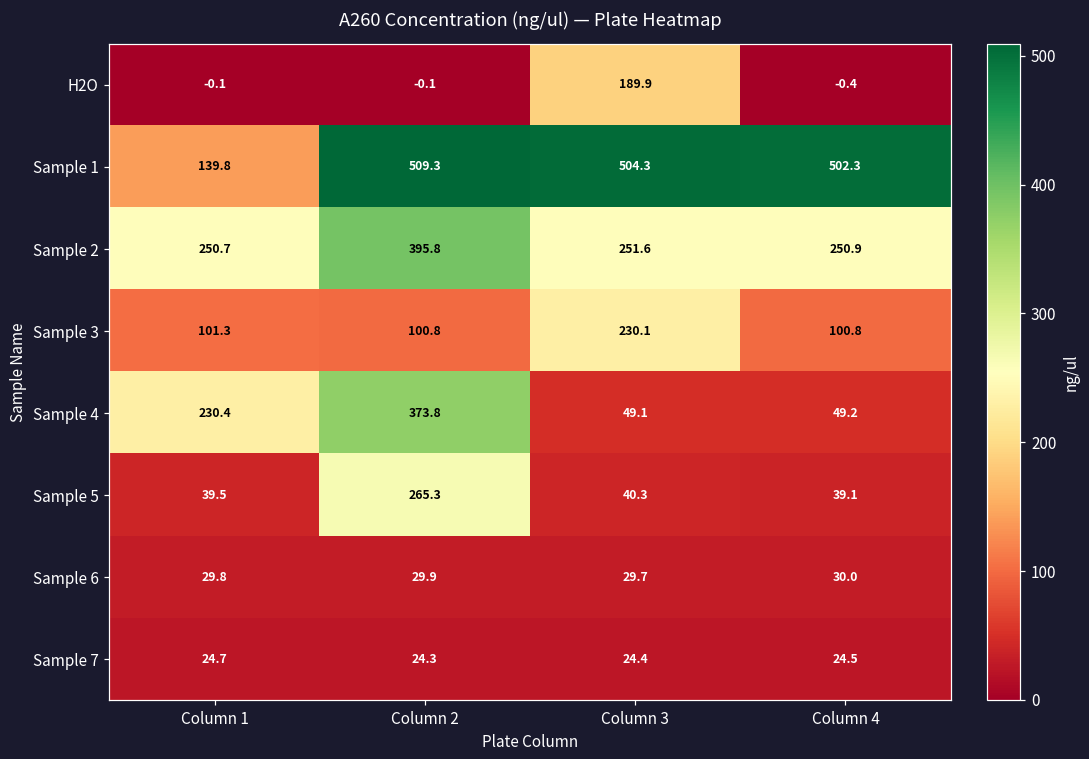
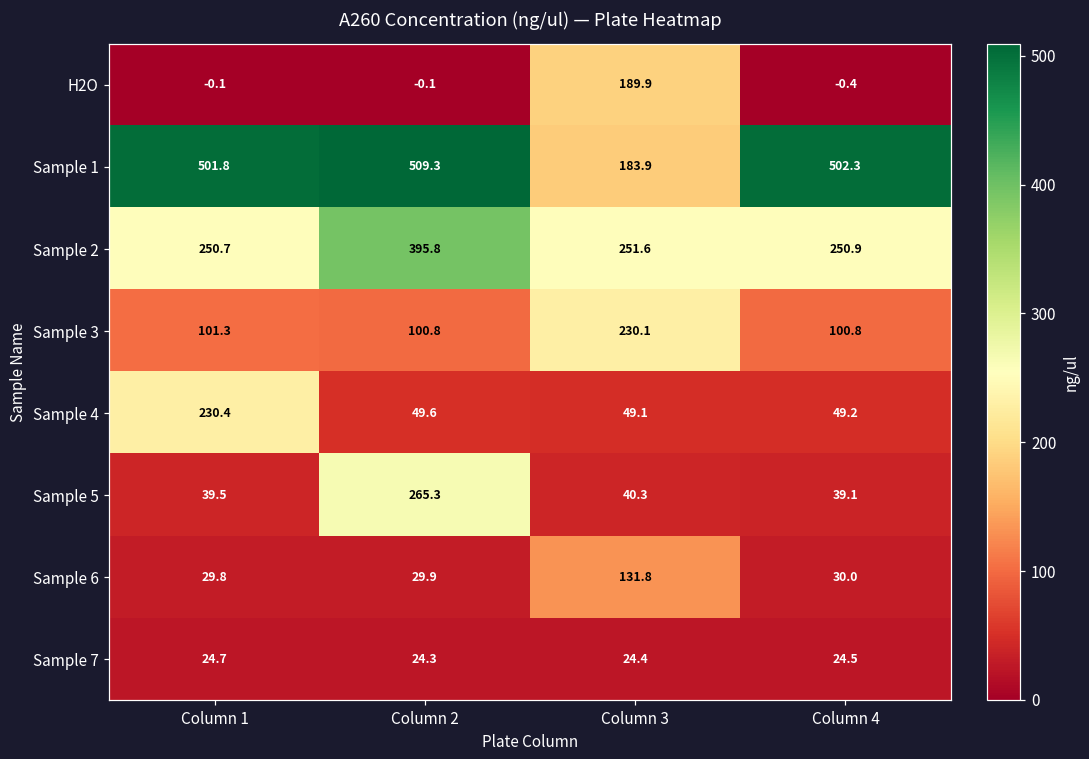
  {
    "H2O": {
      "Column 1": -0.1,
      "Column 2": -0.1,
      "Column 3": 189.9,
      "Column 4": -0.4
    },
    "Sample 1": {
-     "Column 1": 139.8,
+     "Column 1": 501.8,
      "Column 2": 509.3,
-     "Column 3": 504.3,
+     "Column 3": 183.9,
      "Column 4": 502.3
    },
    "Sample 2": {
      "Column 1": 250.7,
      "Column 2": 395.8,
      "Column 3": 251.6,
      "Column 4": 250.9
    },
    "Sample 3": {
      "Column 1": 101.3,
      "Column 2": 100.8,
      "Column 3": 230.1,
      "Column 4": 100.8
    },
    "Sample 4": {
      "Column 1": 230.4,
-     "Column 2": 373.8,
+     "Column 2": 49.6,
      "Column 3": 49.1,
      "Column 4": 49.2
    },
    "Sample 5": {
      "Column 1": 39.5,
      "Column 2": 265.3,
      "Column 3": 40.3,
      "Column 4": 39.1
    },
    "Sample 6": {
      "Column 1": 29.8,
      "Column 2": 29.9,
-     "Column 3": 29.7,
+     "Column 3": 131.8,
      "Column 4": 30.0
    },
    "Sample 7": {
      "Column 1": 24.7,
      "Column 2": 24.3,
      "Column 3": 24.4,
      "Column 4": 24.5
    }
  }
